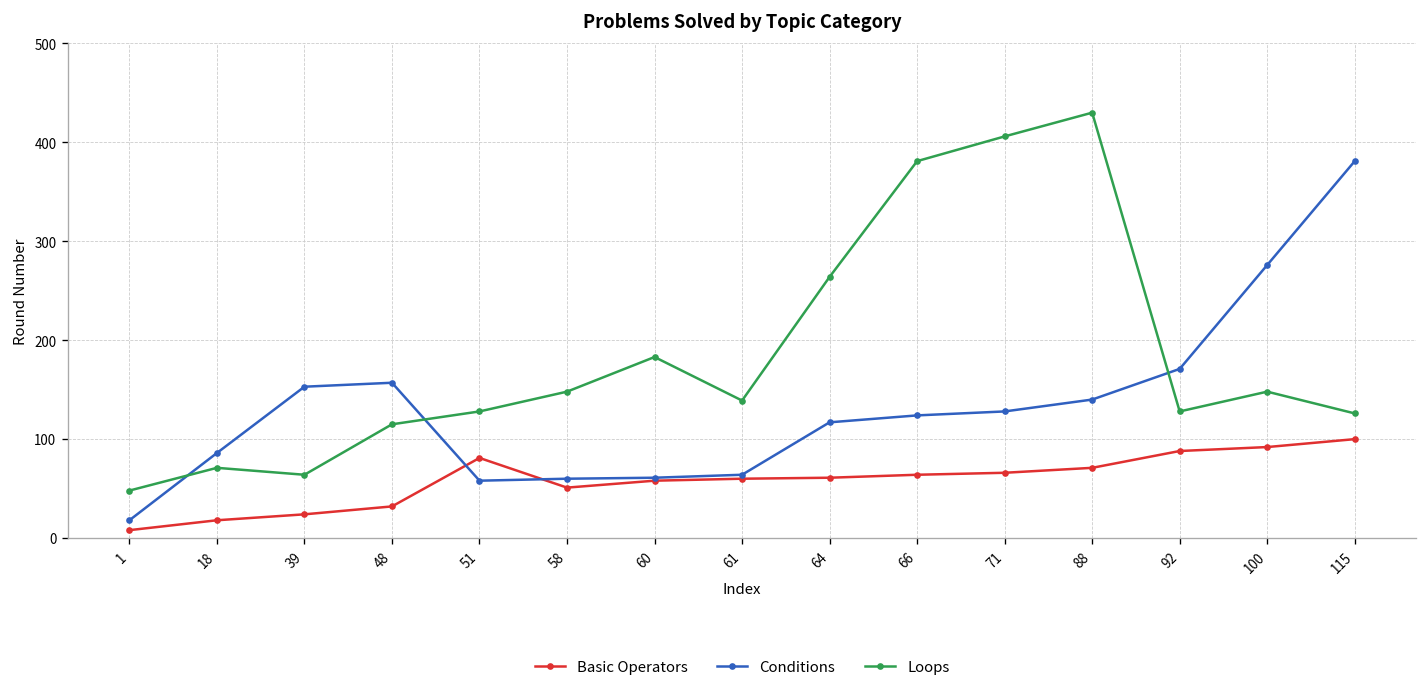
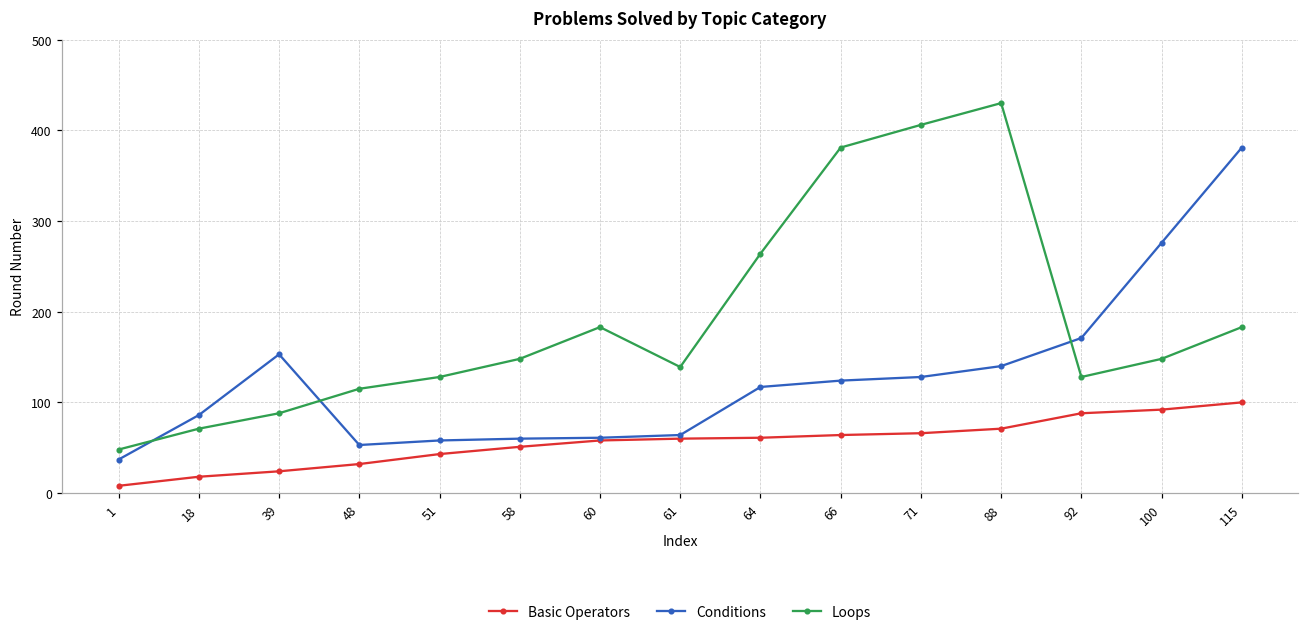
  {
    "Basic Operators": {
      "1": 10,
      "18": 20,
      "39": 20,
      "48": 30,
-     "51": 80,
+     "51": 40,
      "58": 50,
      "61": 60,
      "64": 60,
      "66": 60,
      "71": 70,
      "88": 70,
      "92": 90,
      "100": 90,
      "115": 100
    },
    "Conditions": {
-     "1": 20,
+     "1": 40,
      "18": 90,
      "39": 150,
-     "48": 160,
+     "48": 50,
      "51": 60,
      "58": 60,
      "61": 60,
      "64": 120,
      "66": 120,
      "71": 130,
      "88": 140,
      "92": 170,
      "100": 280,
      "115": 380
    },
    "Loops": {
      "1": 50,
      "18": 70,
-     "39": 60,
+     "39": 90,
      "48": 120,
      "51": 130,
      "58": 150,
      "60": 180,
      "61": 140,
      "64": 260,
      "66": 380,
      "71": 410,
      "88": 430,
      "92": 130,
      "100": 150,
-     "115": 130
+     "115": 180
    }
  }
